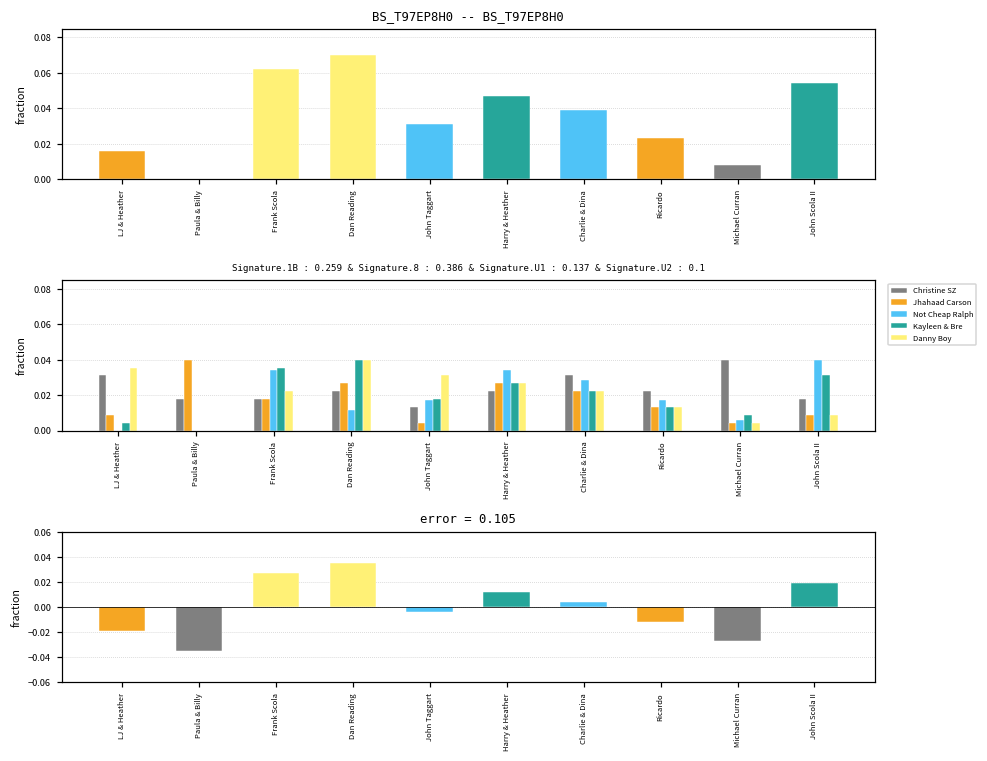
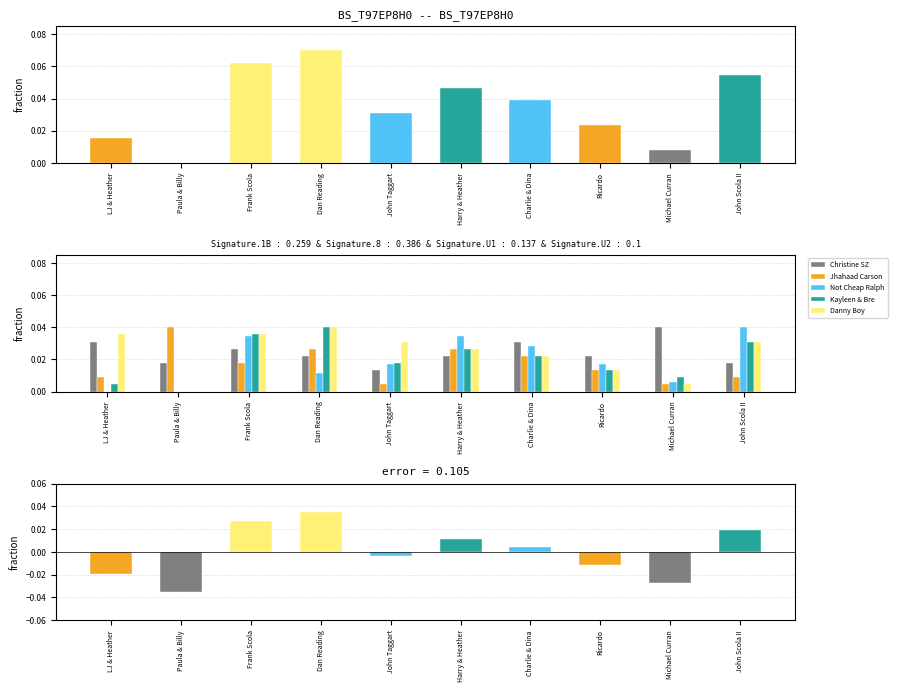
  {
    "BS_T97EP8H0 -- BS_T97EP8H0": {
      "LJ & Heather": 0.016,
      "Paula & Billy": 0.000,
      "Frank Scola": 0.062,
      "Dan Reading": 0.070,
      "John Taggart": 0.031,
      "Harry & Heather": 0.047,
      "Charlie & Dina": 0.039,
      "Ricardo": 0.023,
      "Michael Curran": 0.008,
      "John Scola II": 0.054
    },
    "Signature.1B : 0.259 & Signature.8 : 0.386 & Signature.U1 : 0.137 & Signature.U2 : 0.1": {
      "Christine SZ": {
        "LJ & Heather": 0.031,
        "Paula & Billy": 0.018,
-       "Frank Scola": 0.018,
+       "Frank Scola": 0.027,
        "Dan Reading": 0.022,
        "John Taggart": 0.013,
        "Harry & Heather": 0.022,
        "Charlie & Dina": 0.031,
        "Ricardo": 0.022,
        "Michael Curran": 0.040,
        "John Scola II": 0.018
      },
      "Jhahaad Carson": {
        "LJ & Heather": 0.009,
        "Paula & Billy": 0.040,
        "Frank Scola": 0.018,
        "Dan Reading": 0.027,
        "John Taggart": 0.004,
        "Harry & Heather": 0.027,
        "Charlie & Dina": 0.022,
        "Ricardo": 0.013,
        "Michael Curran": 0.004,
        "John Scola II": 0.009
      },
      "Not Cheap Ralph": {
        "LJ & Heather": 0.000,
        "Paula & Billy": 0.000,
        "Frank Scola": 0.034,
        "Dan Reading": 0.011,
        "John Taggart": 0.017,
        "Harry & Heather": 0.034,
        "Charlie & Dina": 0.029,
        "Ricardo": 0.017,
        "Michael Curran": 0.006,
        "John Scola II": 0.040
      },
      "Kayleen & Bre": {
        "LJ & Heather": 0.004,
        "Paula & Billy": 0.000,
        "Frank Scola": 0.036,
        "Dan Reading": 0.040,
        "John Taggart": 0.018,
        "Harry & Heather": 0.027,
        "Charlie & Dina": 0.022,
        "Ricardo": 0.013,
        "Michael Curran": 0.009,
        "John Scola II": 0.031
      },
      "Danny Boy": {
        "LJ & Heather": 0.036,
        "Paula & Billy": 0.000,
-       "Frank Scola": 0.022,
+       "Frank Scola": 0.036,
        "Dan Reading": 0.040,
        "John Taggart": 0.031,
        "Harry & Heather": 0.027,
        "Charlie & Dina": 0.022,
        "Ricardo": 0.013,
        "Michael Curran": 0.004,
-       "John Scola II": 0.009
+       "John Scola II": 0.031
      }
    },
    "error = 0.105": {
      "LJ & Heather": -0.019,
      "Paula & Billy": -0.035,
      "Frank Scola": 0.027,
      "Dan Reading": 0.035,
      "John Taggart": -0.004,
      "Harry & Heather": 0.012,
      "Charlie & Dina": 0.004,
      "Ricardo": -0.012,
      "Michael Curran": -0.027,
      "John Scola II": 0.019
    }
  }
